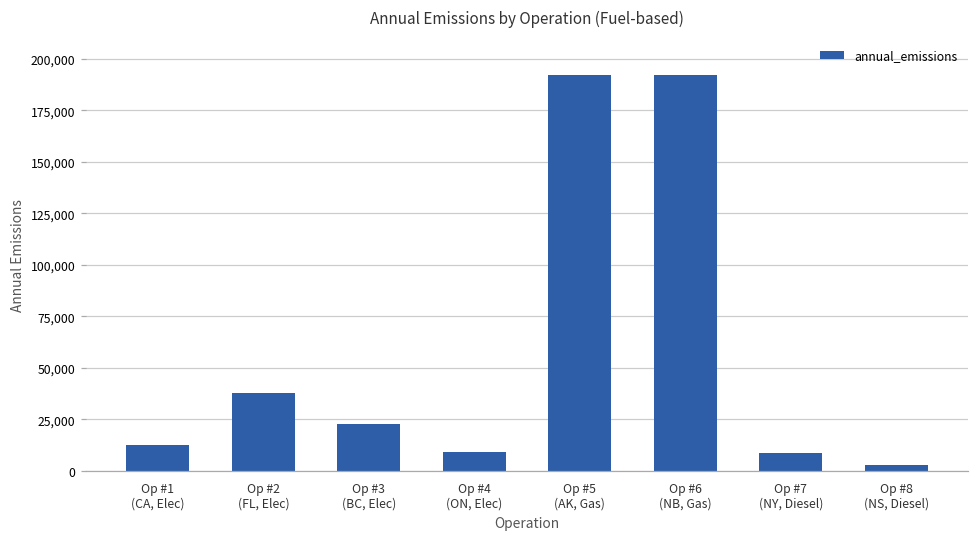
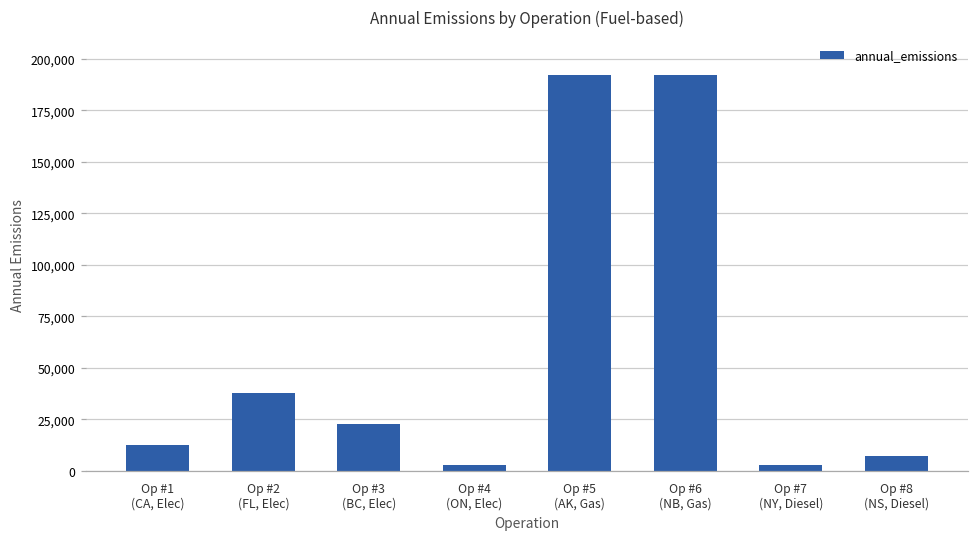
  {
    "Op #1 (CA, Elec)": "12,000",
    "Op #2 (FL, Elec)": "38,000",
    "Op #3 (BC, Elec)": "23,000",
-   "Op #4 (ON, Elec)": "9,000",
+   "Op #4 (ON, Elec)": "3,000",
    "Op #5 (AK, Gas)": "192,000",
    "Op #6 (NB, Gas)": "192,000",
-   "Op #7 (NY, Diesel)": "9,000",
-   "Op #8 (NS, Diesel)": "3,000"
+   "Op #7 (NY, Diesel)": "3,000",
+   "Op #8 (NS, Diesel)": "7,000"
  }
